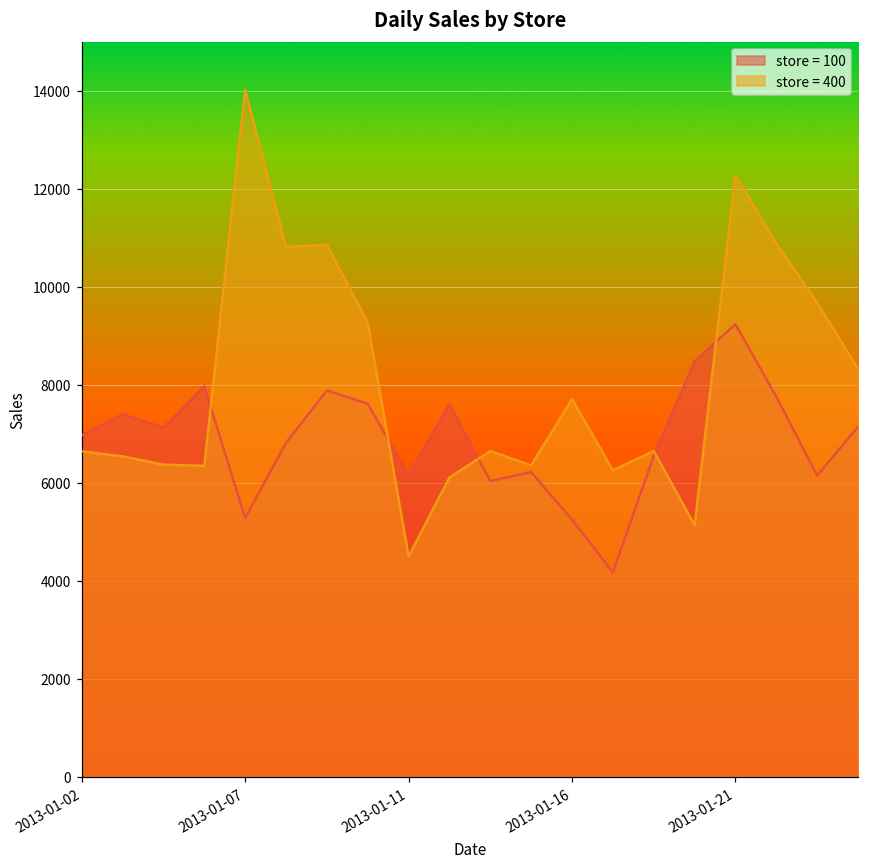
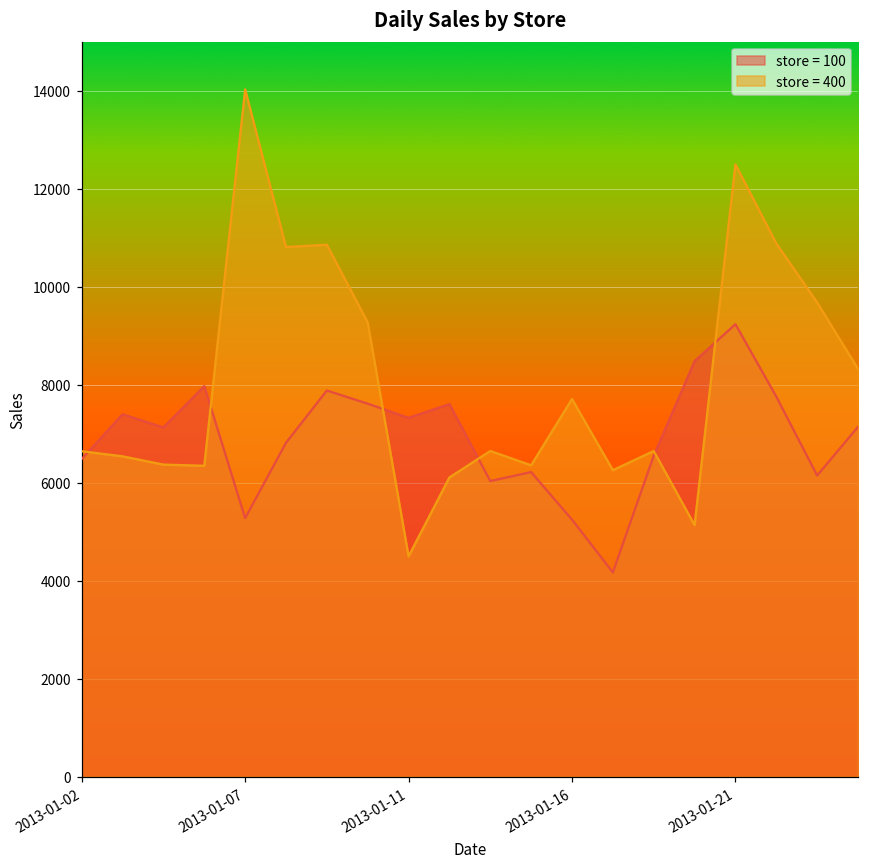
  {
    "store = 100": {
-     "2013-01-02": 7000,
+     "2013-01-02": 6500,
      "2013-01-07": 5300,
-     "2013-01-11": 6200,
+     "2013-01-11": 7300,
      "2013-01-16": 5200,
      "2013-01-21": 9200
    },
    "store = 400": {
      "2013-01-02": 6600,
      "2013-01-07": 14000,
      "2013-01-11": 4500,
      "2013-01-16": 7700,
-     "2013-01-21": 12300
+     "2013-01-21": 12500
    }
  }
